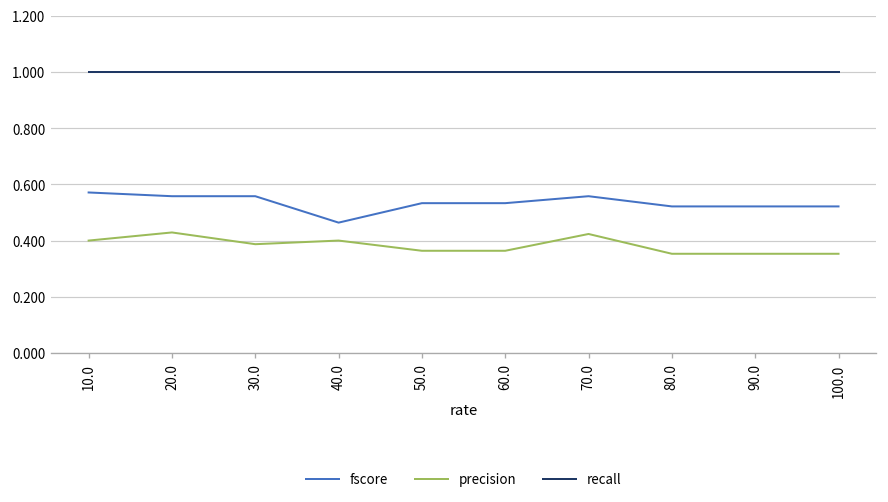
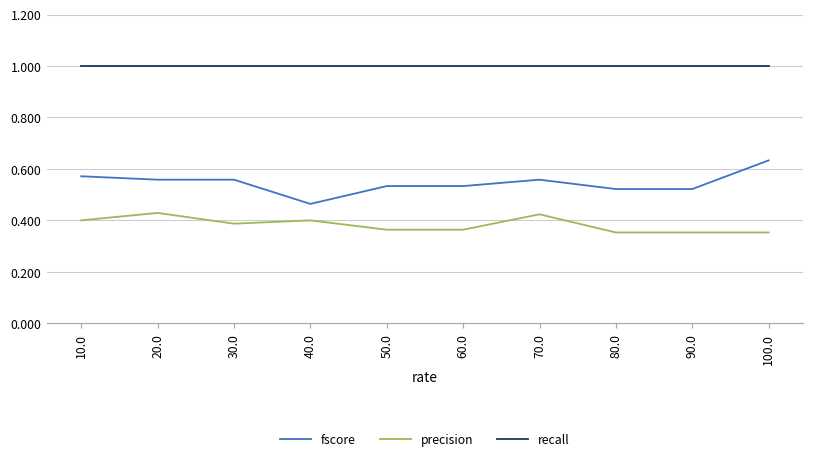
  {
    "fscore": {
      "10.0": 0.57,
      "20.0": 0.56,
      "30.0": 0.56,
      "40.0": 0.46,
      "50.0": 0.53,
      "60.0": 0.53,
      "70.0": 0.56,
      "80.0": 0.52,
      "90.0": 0.52,
-     "100.0": 0.52
+     "100.0": 0.63
    },
    "precision": {
      "10.0": 0.40,
      "20.0": 0.43,
      "30.0": 0.39,
      "40.0": 0.40,
      "50.0": 0.36,
      "60.0": 0.36,
      "70.0": 0.42,
      "80.0": 0.35,
      "90.0": 0.35,
      "100.0": 0.35
    },
    "recall": {
      "10.0": 1.00,
      "20.0": 1.00,
      "30.0": 1.00,
      "40.0": 1.00,
      "50.0": 1.00,
      "60.0": 1.00,
      "70.0": 1.00,
      "80.0": 1.00,
      "90.0": 1.00,
      "100.0": 1.00
    }
  }
